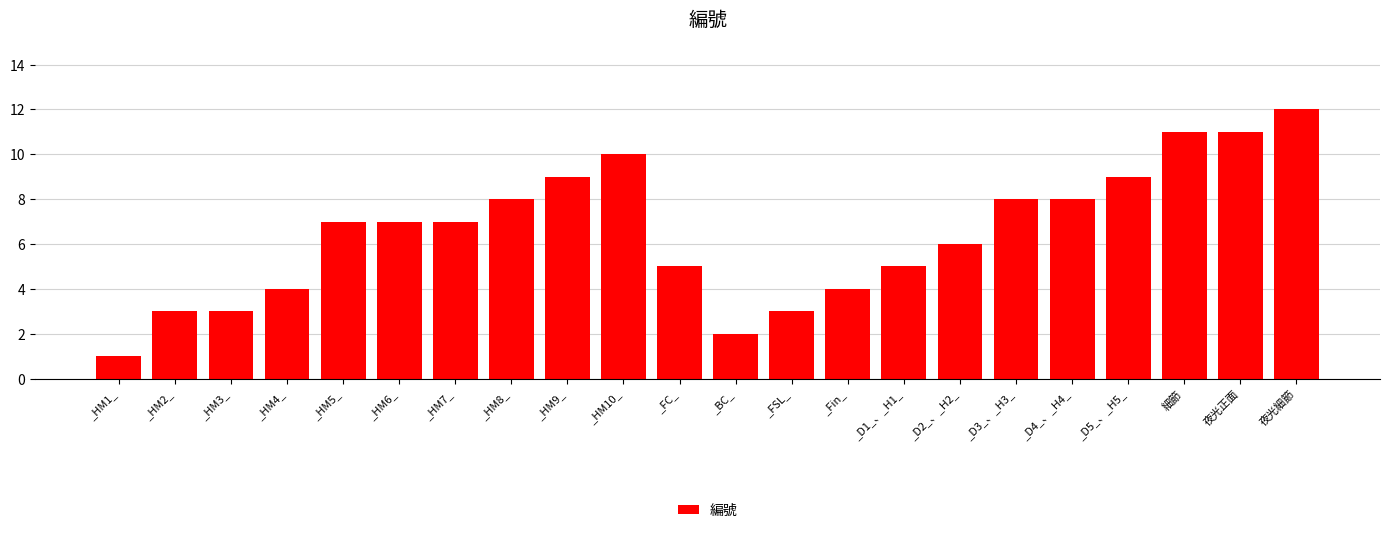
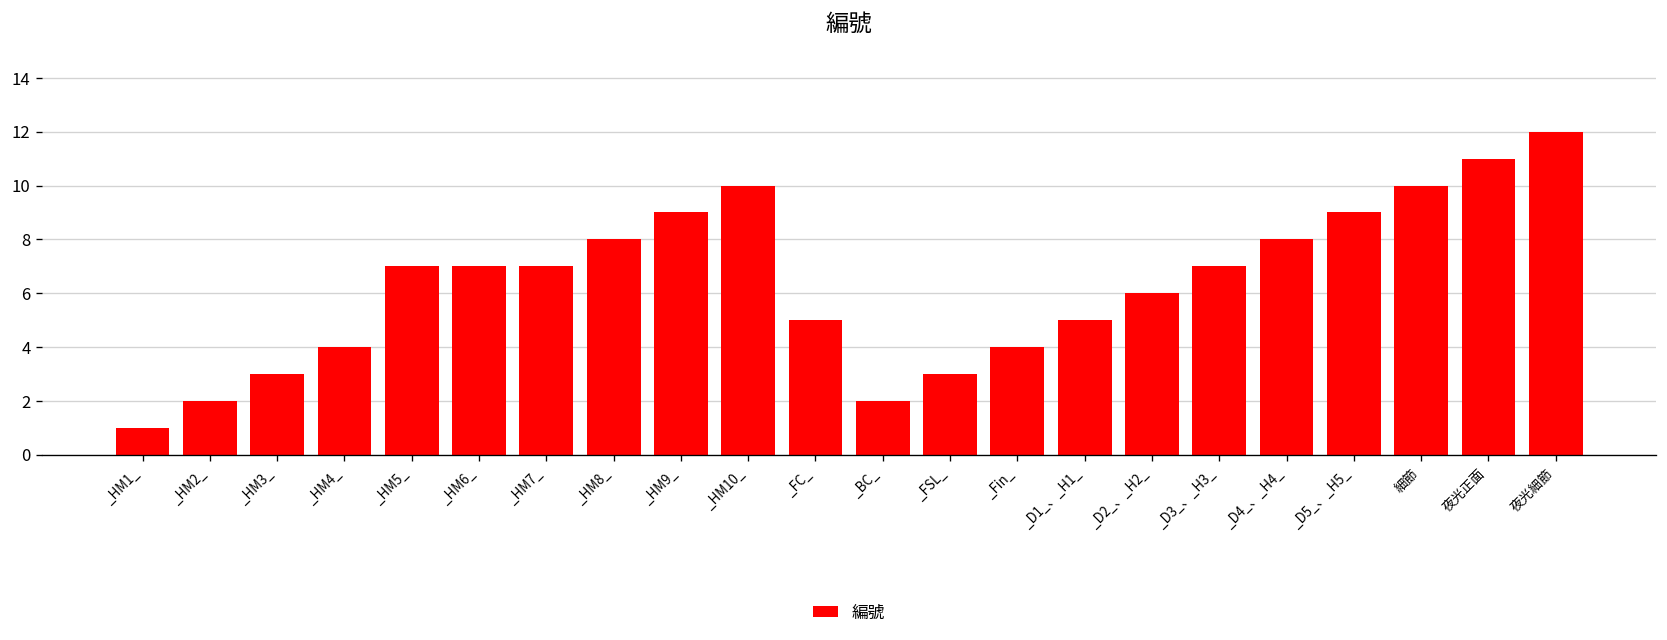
  {
    "_HM1_": 1,
-   "_HM2_": 3,
+   "_HM2_": 2,
    "_HM3_": 3,
    "_HM4_": 4,
    "_HM5_": 7,
    "_HM6_": 7,
    "_HM7_": 7,
    "_HM8_": 8,
    "_HM9_": 9,
    "_HM10_": 10,
    "_FC_": 5,
    "_BC_": 2,
    "_FSL_": 3,
    "_Fin_": 4,
    "_D1_、_H1_": 5,
    "_D2_、_H2_": 6,
-   "_D3_、_H3_": 8,
+   "_D3_、_H3_": 7,
    "_D4_、_H4_": 8,
    "_D5_、_H5_": 9,
-   "細節": 11,
+   "細節": 10,
    "夜光正面": 11,
    "夜光細節": 12
  }
